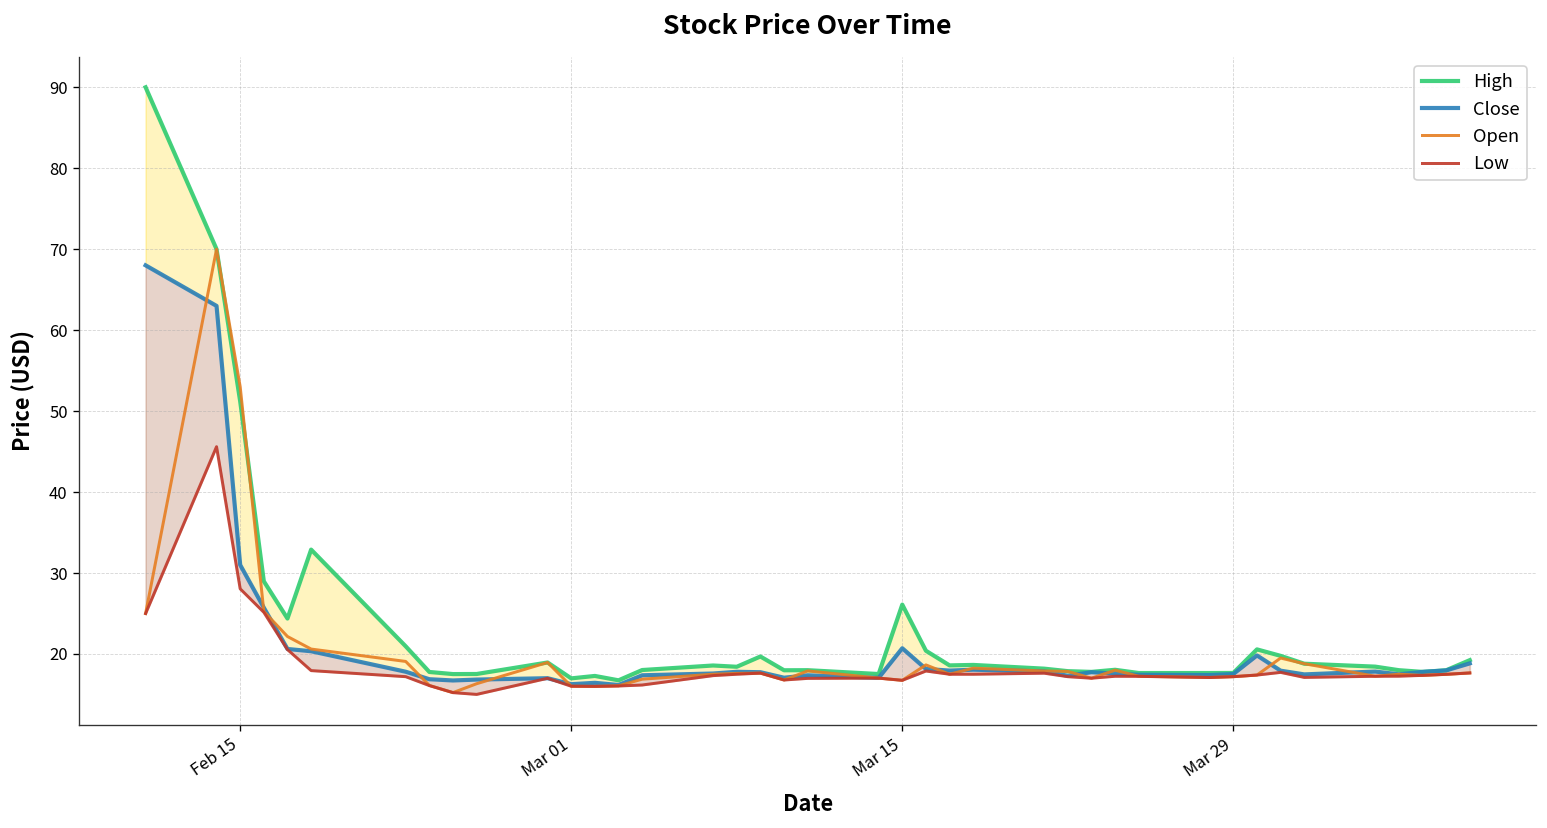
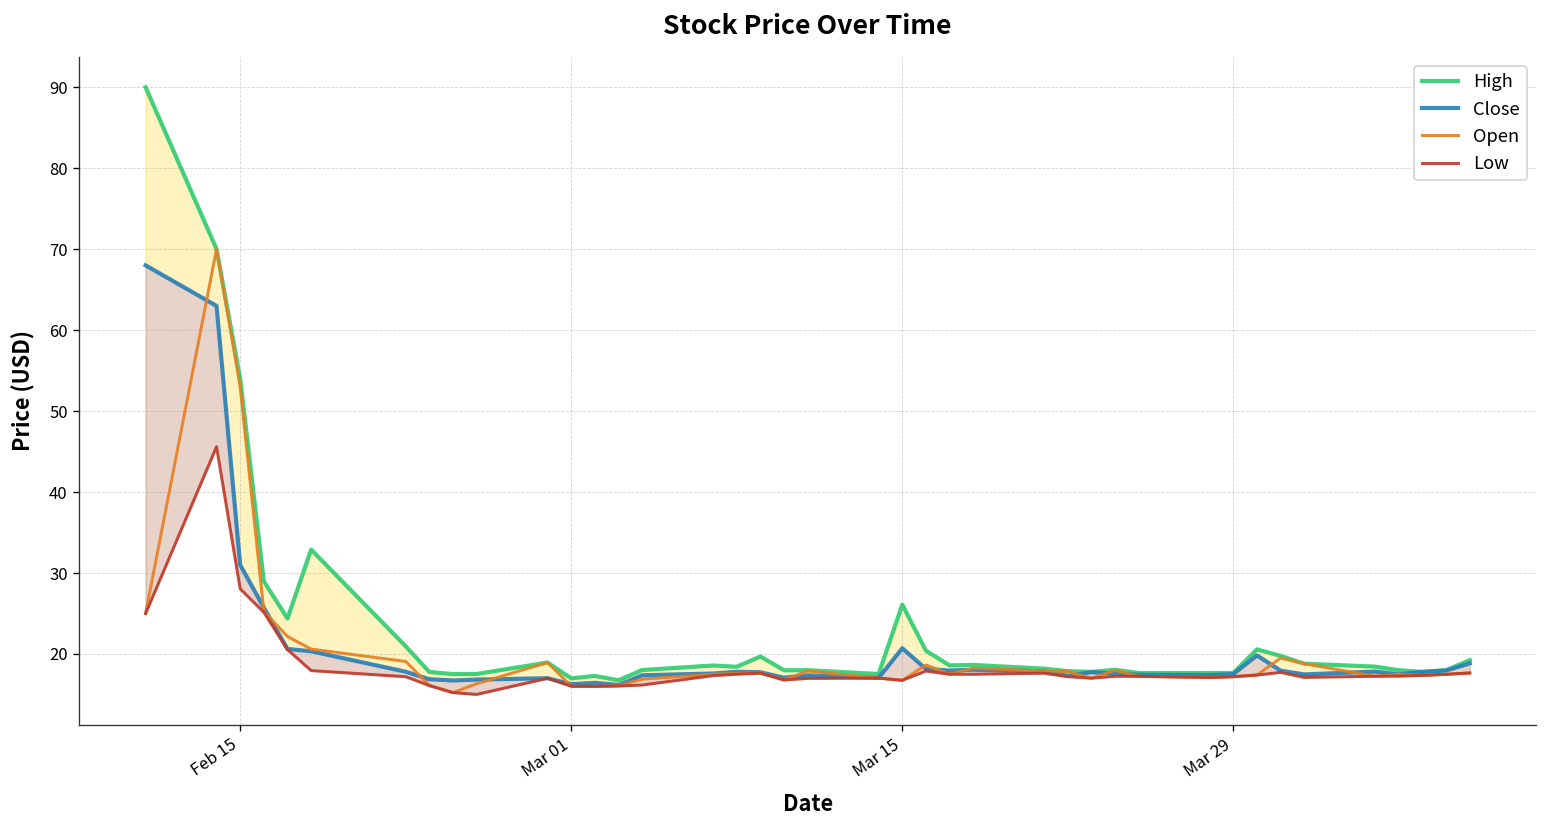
  {
    "High": {
-     "Feb 15": 51,
+     "Feb 15": 54,
      "Mar 01": 17,
      "Mar 15": 26
    },
    "Close": {
      "Feb 15": 31,
      "Mar 15": 21
    },
    "Open": {
      "Feb 15": 53
    },
    "Low": {
      "Feb 15": 28
    }
  }
